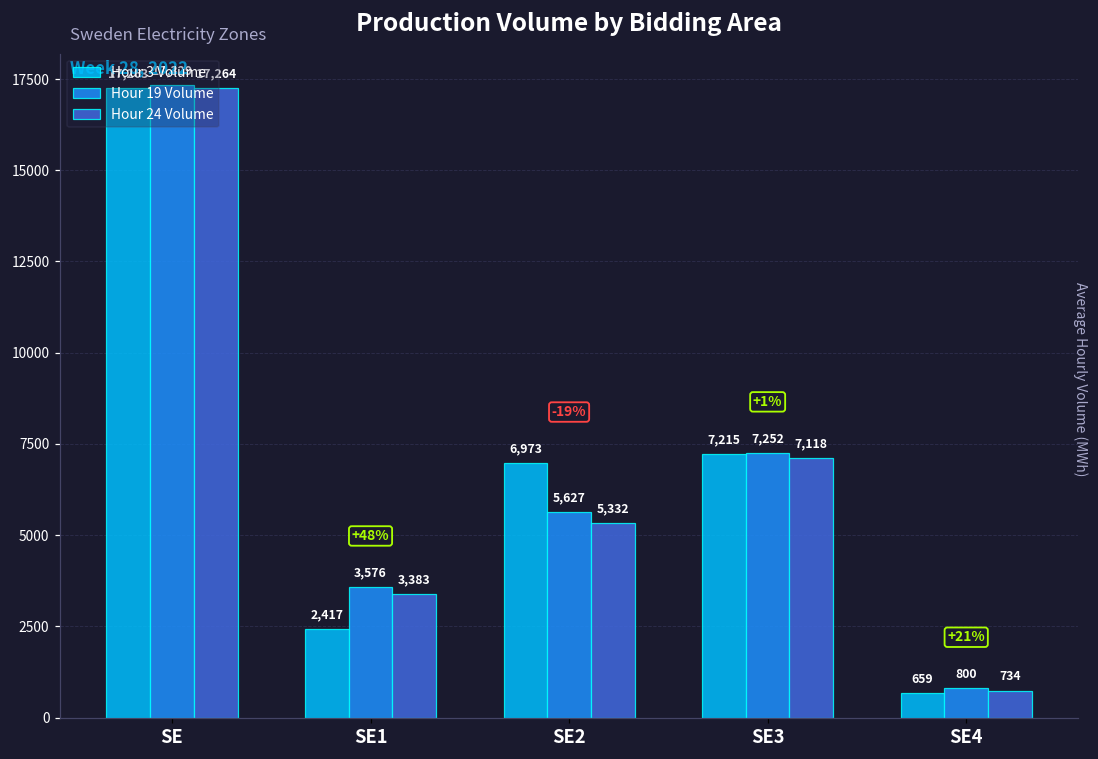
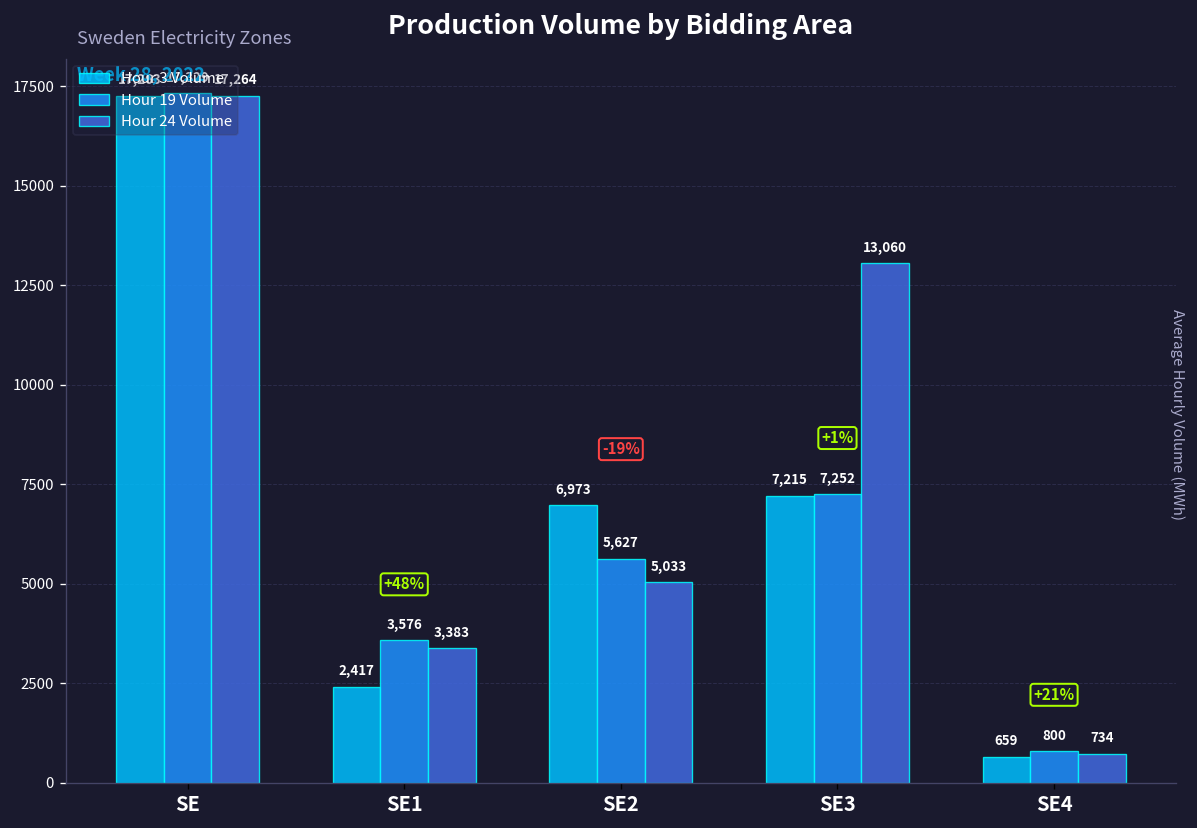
  {
    "Hour 24 Volume": {
      "SE1": "3,383",
-     "SE2": "5,332",
-     "SE3": "7,118",
+     "SE2": "5,033",
+     "SE3": "13,060",
      "SE4": "734"
    }
  }
